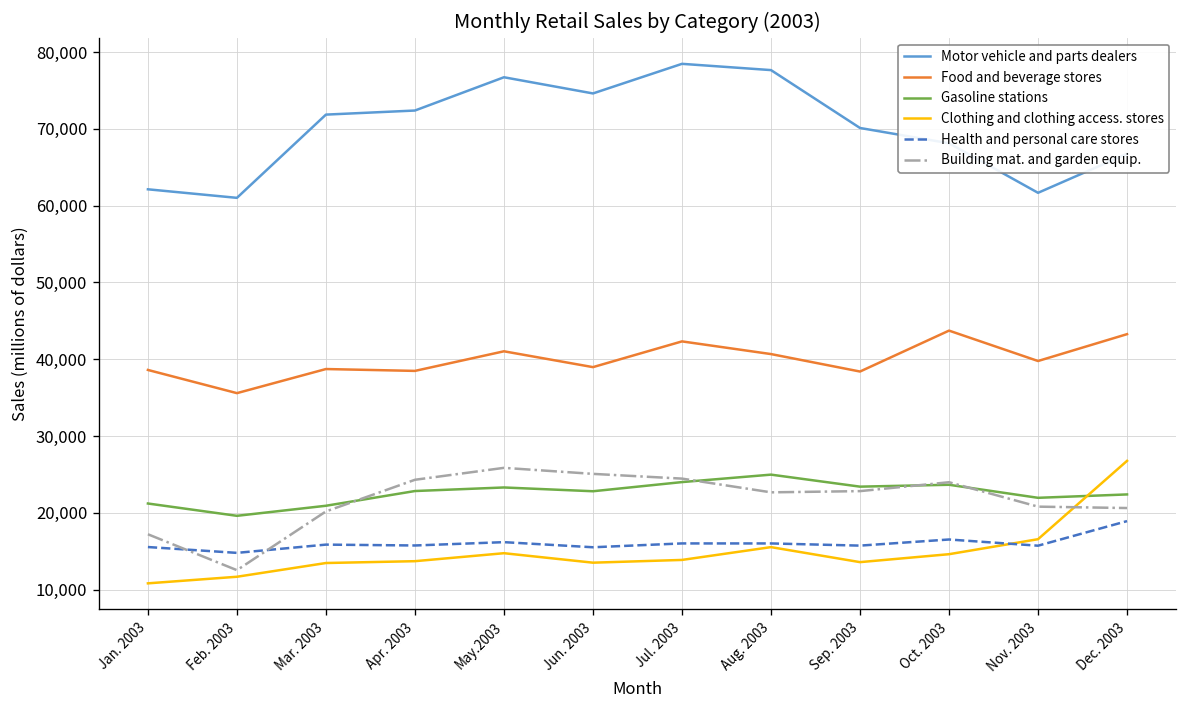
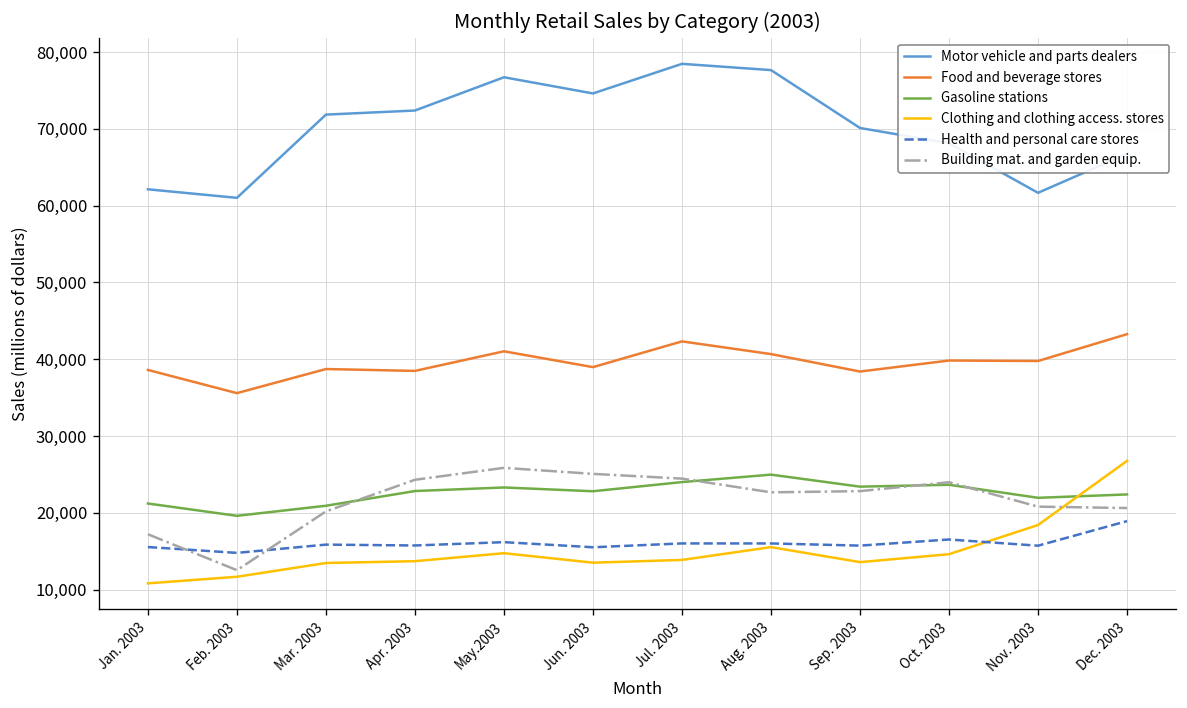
  {
    "Food and beverage stores": {
      "Jan. 2003": "39,000",
      "Feb. 2003": "36,000",
      "Mar. 2003": "39,000",
      "Apr. 2003": "38,000",
      "May.2003": "41,000",
      "Jun. 2003": "39,000",
      "Jul. 2003": "42,000",
      "Aug. 2003": "41,000",
      "Sep. 2003": "38,000",
-     "Oct. 2003": "44,000",
+     "Oct. 2003": "40,000",
      "Nov. 2003": "40,000",
      "Dec. 2003": "43,000"
    },
    "Gasoline stations": {
      "Jan. 2003": "21,000",
      "Feb. 2003": "20,000",
      "Mar. 2003": "21,000",
      "Apr. 2003": "23,000",
      "May.2003": "23,000",
      "Jun. 2003": "23,000",
      "Jul. 2003": "24,000",
      "Aug. 2003": "25,000",
      "Sep. 2003": "23,000",
      "Nov. 2003": "22,000",
      "Dec. 2003": "22,000"
    },
    "Clothing and clothing access. stores": {
      "Jan. 2003": "11,000",
      "Feb. 2003": "12,000",
      "Mar. 2003": "13,000",
      "Apr. 2003": "14,000",
      "May.2003": "15,000",
      "Jun. 2003": "13,000",
      "Jul. 2003": "14,000",
      "Aug. 2003": "16,000",
      "Sep. 2003": "14,000",
      "Oct. 2003": "15,000",
-     "Nov. 2003": "17,000",
+     "Nov. 2003": "18,000",
      "Dec. 2003": "27,000"
    },
    "Building mat. and garden equip.": {
      "Jan. 2003": "17,000",
      "Feb. 2003": "13,000",
      "Mar. 2003": "20,000",
      "Apr. 2003": "24,000",
      "May.2003": "26,000",
      "Jun. 2003": "25,000",
      "Jul. 2003": "24,000",
      "Aug. 2003": "23,000",
      "Sep. 2003": "23,000",
      "Nov. 2003": "21,000",
      "Dec. 2003": "21,000"
    }
  }
